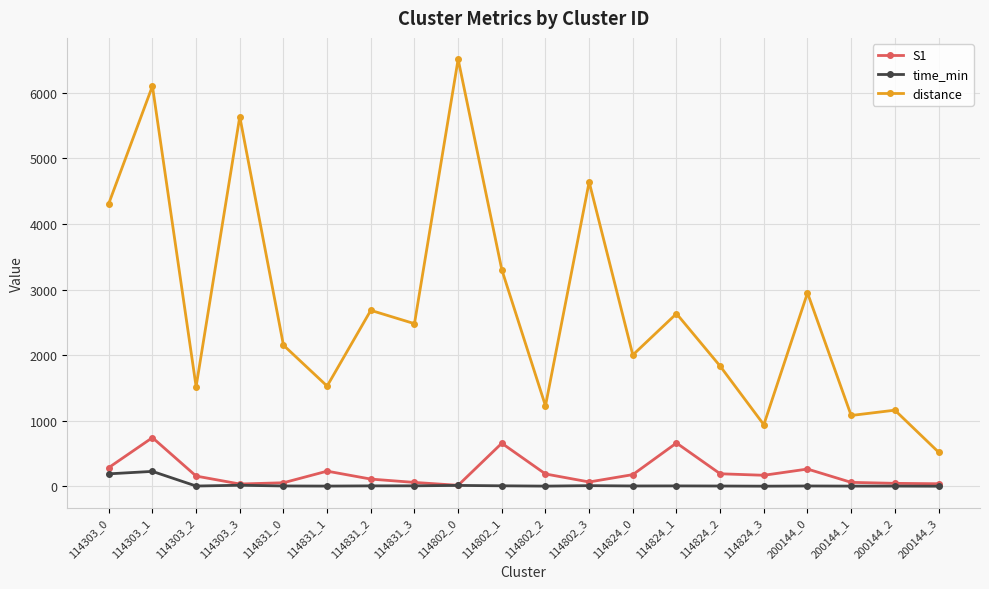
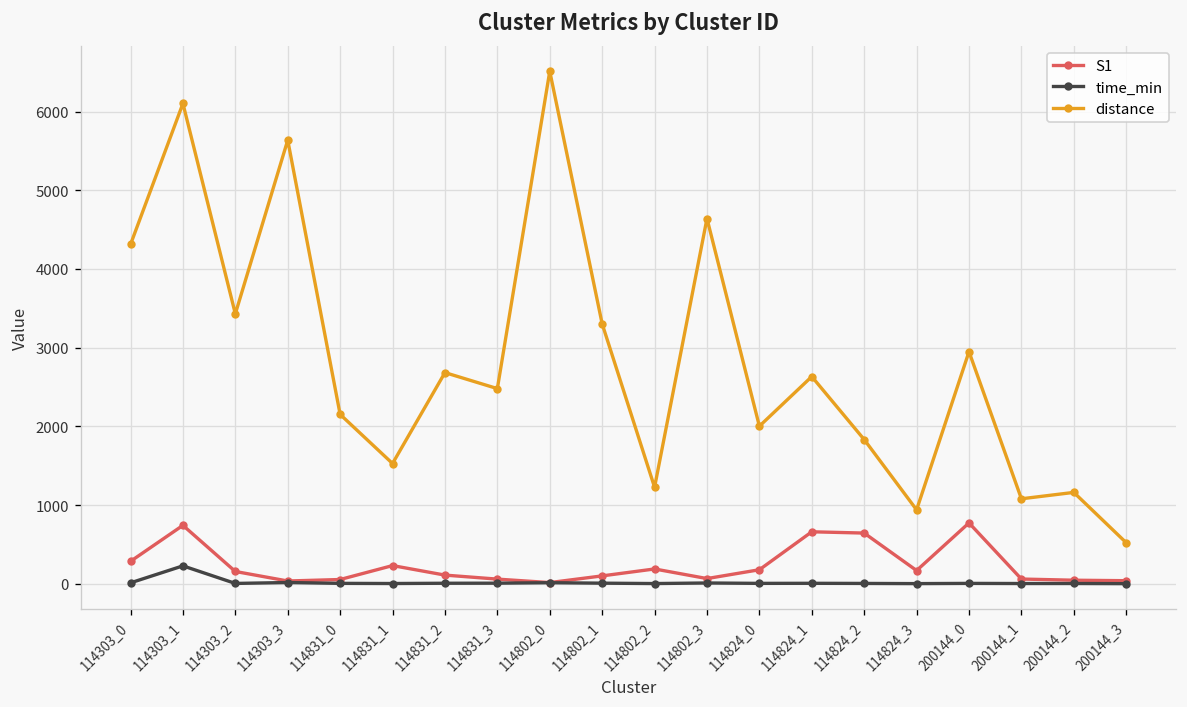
  {
    "S1": {
      "114303_0": 300,
      "114303_1": 700,
      "114303_2": 200,
      "114831_0": 100,
      "114831_1": 200,
      "114831_2": 100,
      "114831_3": 100,
-     "114802_1": 700,
+     "114802_1": 100,
      "114802_2": 200,
      "114802_3": 100,
      "114824_0": 200,
      "114824_1": 700,
-     "114824_2": 200,
+     "114824_2": 600,
      "114824_3": 200,
-     "200144_0": 300,
+     "200144_0": 800,
      "200144_1": 100,
      "200144_2": 0
    },
    "time_min": {
-     "114303_0": 200,
+     "114303_0": 0,
      "114303_1": 200,
      "114303_2": 0,
      "114831_0": 0,
      "114831_1": 0,
      "114831_2": 0,
      "114831_3": 0,
      "114802_1": 0,
      "114802_2": 0,
      "114802_3": 0,
      "114824_0": 0,
      "114824_1": 0,
      "114824_2": 0,
      "114824_3": 0,
      "200144_0": 0,
      "200144_1": 0,
      "200144_2": 0
    },
    "distance": {
      "114303_0": 4300,
      "114303_1": 6100,
-     "114303_2": 1500,
+     "114303_2": 3400,
      "114303_3": 5600,
      "114831_0": 2200,
      "114831_1": 1500,
      "114831_2": 2700,
      "114831_3": 2500,
      "114802_0": 6500,
      "114802_1": 3300,
      "114802_2": 1200,
      "114802_3": 4600,
      "114824_0": 2000,
      "114824_1": 2600,
      "114824_2": 1800,
      "114824_3": 900,
      "200144_0": 2900,
      "200144_1": 1100,
      "200144_2": 1200,
      "200144_3": 500
    }
  }
